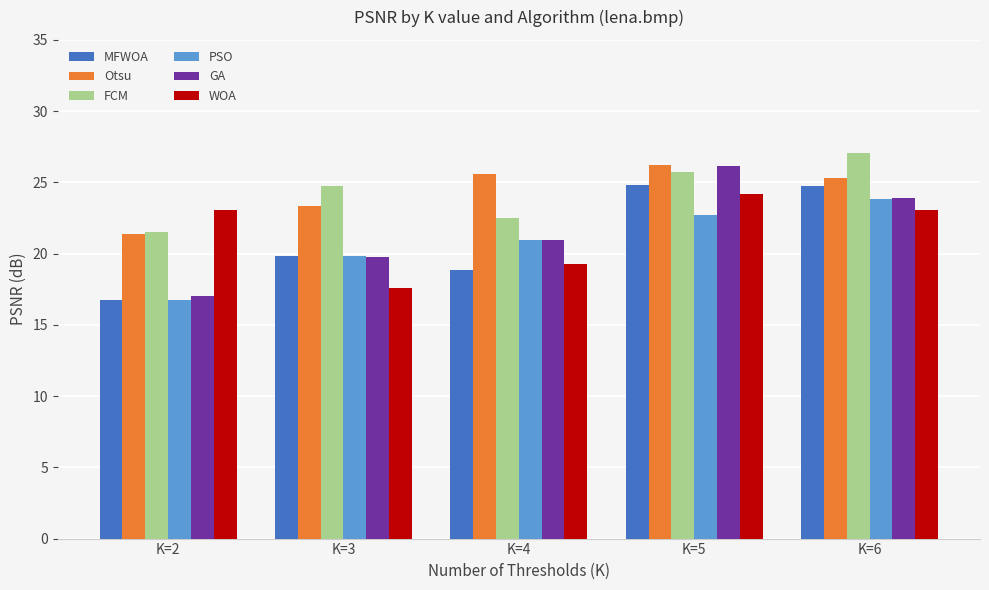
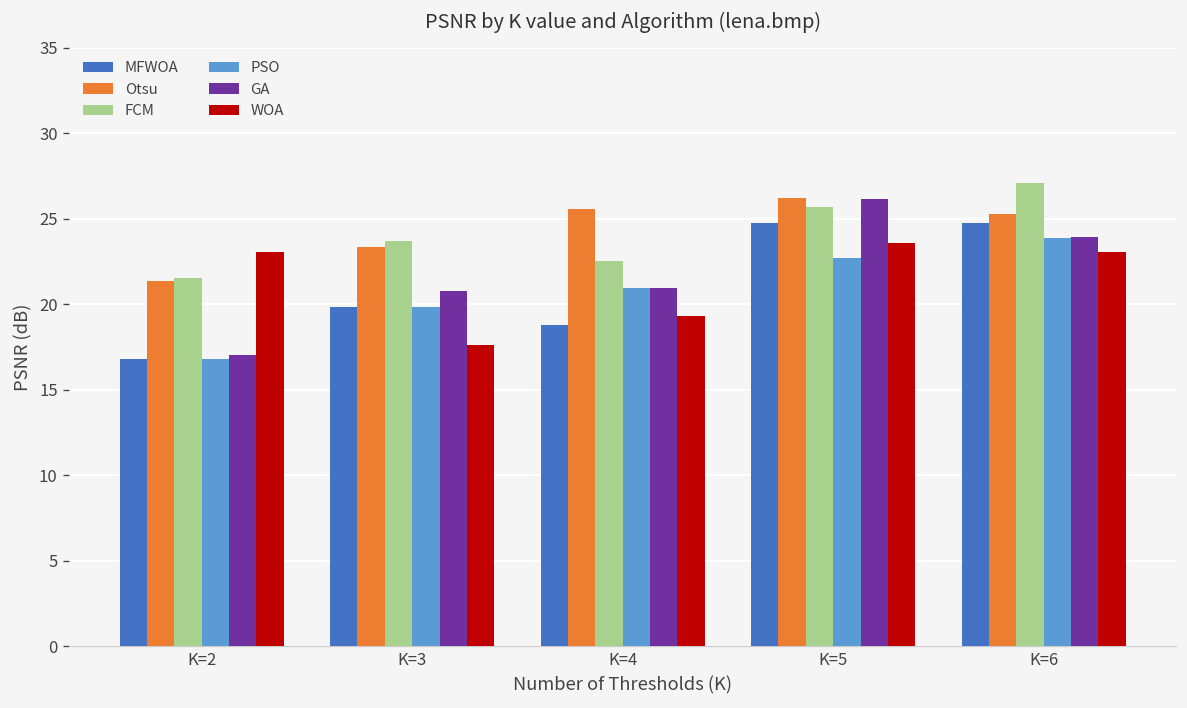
  {
    "Otsu": {
      "K=2": 21.4,
      "K=3": 23.4,
      "K=4": 25.6,
      "K=5": 26.2,
      "K=6": 25.3
    },
    "FCM": {
      "K=2": 21.5,
-     "K=3": 24.8,
+     "K=3": 23.7,
      "K=4": 22.5,
      "K=5": 25.7,
      "K=6": 27.1
    },
    "GA": {
      "K=2": 17.0,
-     "K=3": 19.8,
+     "K=3": 20.8,
      "K=4": 20.9,
      "K=5": 26.2,
      "K=6": 23.9
    },
    "WOA": {
      "K=2": 23.1,
      "K=3": 17.6,
      "K=4": 19.3,
-     "K=5": 24.2,
+     "K=5": 23.6,
      "K=6": 23.0
    }
  }
